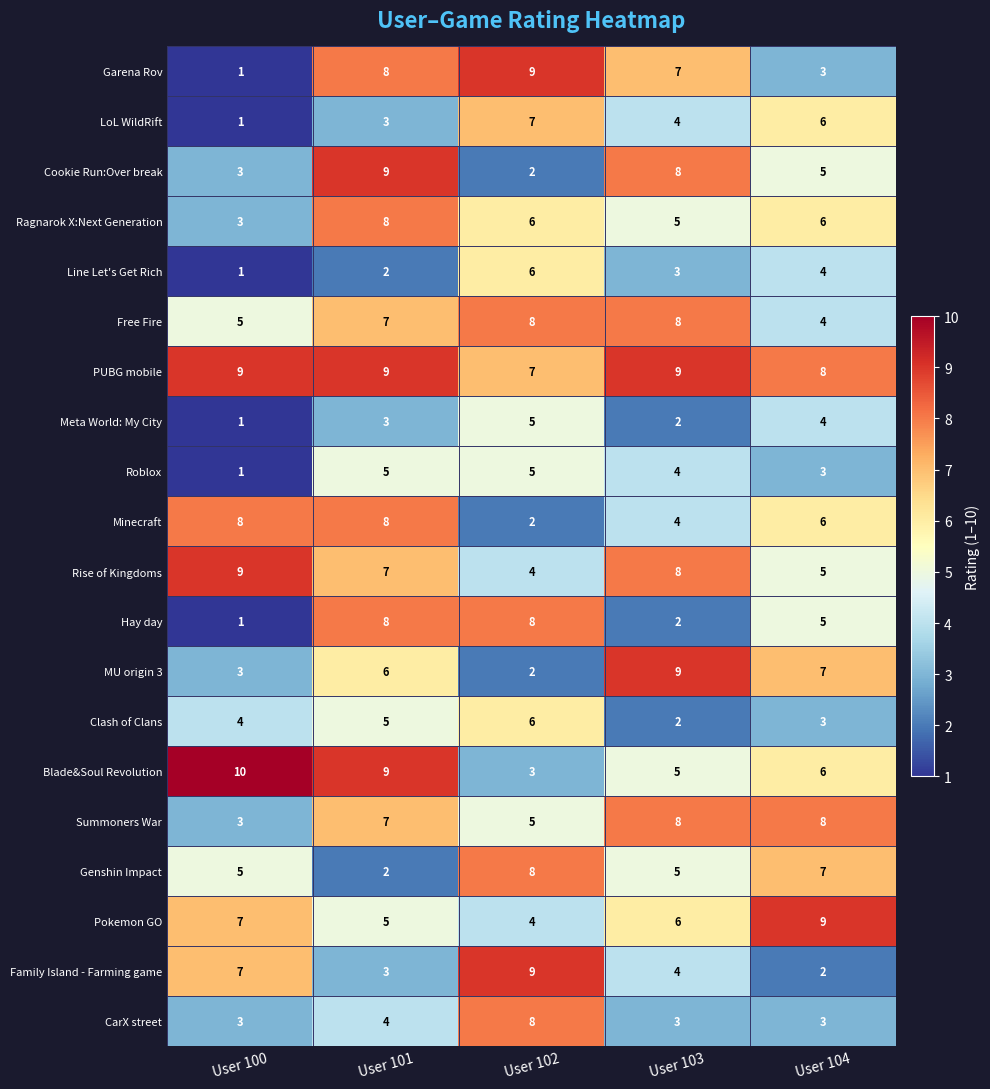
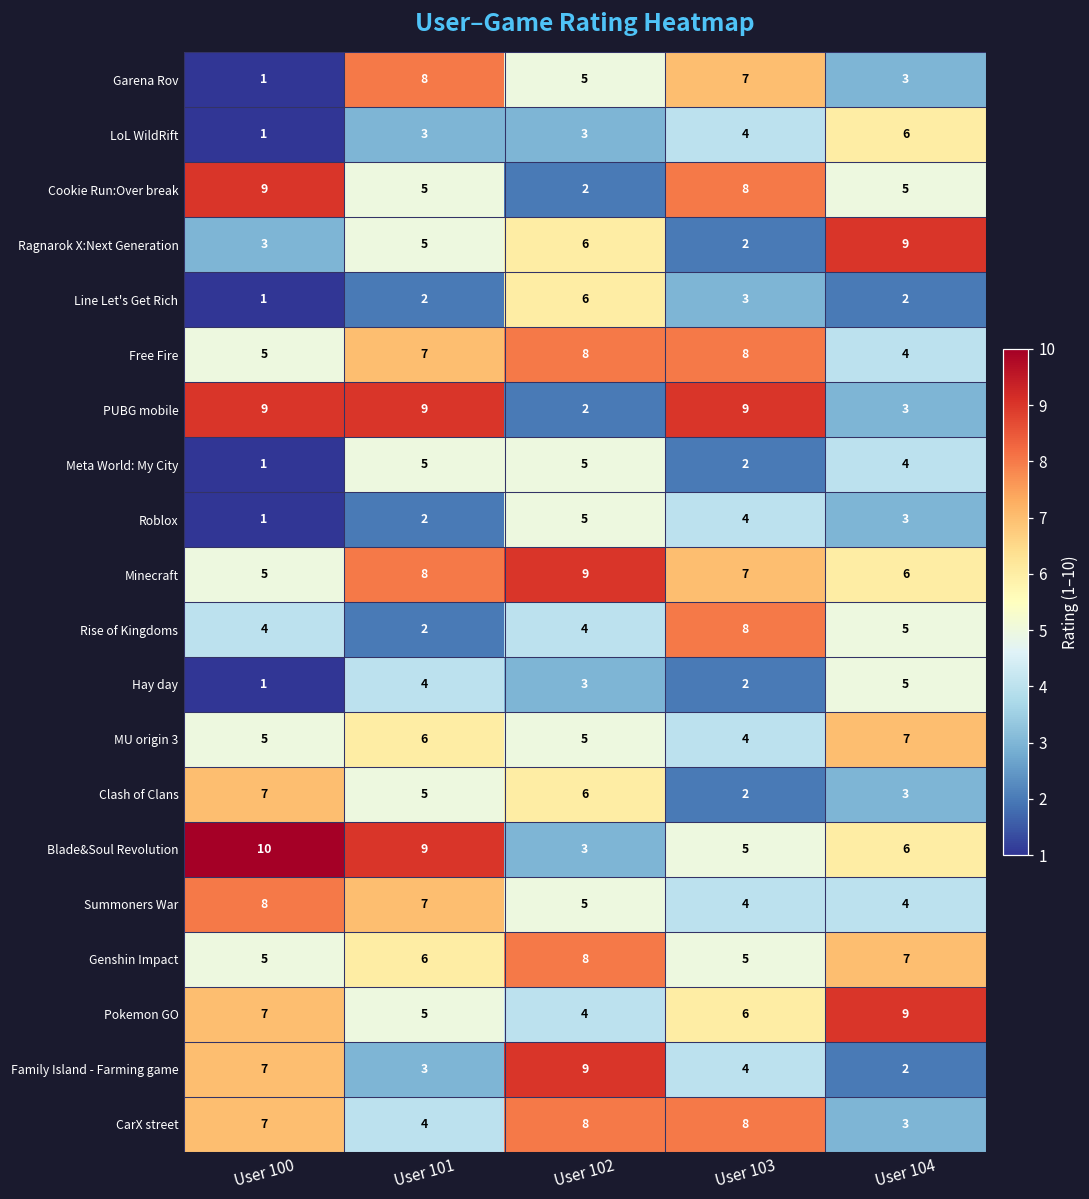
  {
    "Garena Rov": {
      "User 100": 1,
      "User 101": 8,
-     "User 102": 9,
+     "User 102": 5,
      "User 103": 7,
      "User 104": 3
    },
    "LoL WildRift": {
      "User 100": 1,
      "User 101": 3,
-     "User 102": 7,
+     "User 102": 3,
      "User 103": 4,
      "User 104": 6
    },
    "Cookie Run:Over break": {
-     "User 100": 3,
-     "User 101": 9,
+     "User 100": 9,
+     "User 101": 5,
      "User 102": 2,
      "User 103": 8,
      "User 104": 5
    },
    "Ragnarok X:Next Generation": {
      "User 100": 3,
-     "User 101": 8,
+     "User 101": 5,
      "User 102": 6,
-     "User 103": 5,
-     "User 104": 6
+     "User 103": 2,
+     "User 104": 9
    },
    "Line Let's Get Rich": {
      "User 100": 1,
      "User 101": 2,
      "User 102": 6,
      "User 103": 3,
-     "User 104": 4
+     "User 104": 2
    },
    "Free Fire": {
      "User 100": 5,
      "User 101": 7,
      "User 102": 8,
      "User 103": 8,
      "User 104": 4
    },
    "PUBG mobile": {
      "User 100": 9,
      "User 101": 9,
-     "User 102": 7,
+     "User 102": 2,
      "User 103": 9,
-     "User 104": 8
+     "User 104": 3
    },
    "Meta World: My City": {
      "User 100": 1,
-     "User 101": 3,
+     "User 101": 5,
      "User 102": 5,
      "User 103": 2,
      "User 104": 4
    },
    "Roblox": {
      "User 100": 1,
-     "User 101": 5,
+     "User 101": 2,
      "User 102": 5,
      "User 103": 4,
      "User 104": 3
    },
    "Minecraft": {
-     "User 100": 8,
+     "User 100": 5,
      "User 101": 8,
-     "User 102": 2,
-     "User 103": 4,
+     "User 102": 9,
+     "User 103": 7,
      "User 104": 6
    },
    "Rise of Kingdoms": {
-     "User 100": 9,
-     "User 101": 7,
+     "User 100": 4,
+     "User 101": 2,
      "User 102": 4,
      "User 103": 8,
      "User 104": 5
    },
    "Hay day": {
      "User 100": 1,
-     "User 101": 8,
-     "User 102": 8,
+     "User 101": 4,
+     "User 102": 3,
      "User 103": 2,
      "User 104": 5
    },
    "MU origin 3": {
-     "User 100": 3,
+     "User 100": 5,
      "User 101": 6,
-     "User 102": 2,
-     "User 103": 9,
+     "User 102": 5,
+     "User 103": 4,
      "User 104": 7
    },
    "Clash of Clans": {
-     "User 100": 4,
+     "User 100": 7,
      "User 101": 5,
      "User 102": 6,
      "User 103": 2,
      "User 104": 3
    },
    "Blade&Soul Revolution": {
      "User 100": 10,
      "User 101": 9,
      "User 102": 3,
      "User 103": 5,
      "User 104": 6
    },
    "Summoners War": {
-     "User 100": 3,
+     "User 100": 8,
      "User 101": 7,
      "User 102": 5,
-     "User 103": 8,
-     "User 104": 8
+     "User 103": 4,
+     "User 104": 4
    },
    "Genshin Impact": {
      "User 100": 5,
-     "User 101": 2,
+     "User 101": 6,
      "User 102": 8,
      "User 103": 5,
      "User 104": 7
    },
    "Pokemon GO": {
      "User 100": 7,
      "User 101": 5,
      "User 102": 4,
      "User 103": 6,
      "User 104": 9
    },
    "Family Island - Farming game": {
      "User 100": 7,
      "User 101": 3,
      "User 102": 9,
      "User 103": 4,
      "User 104": 2
    },
    "CarX street": {
-     "User 100": 3,
+     "User 100": 7,
      "User 101": 4,
      "User 102": 8,
-     "User 103": 3,
+     "User 103": 8,
      "User 104": 3
    }
  }
